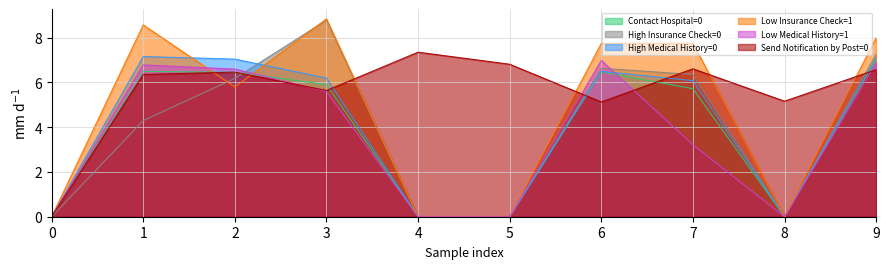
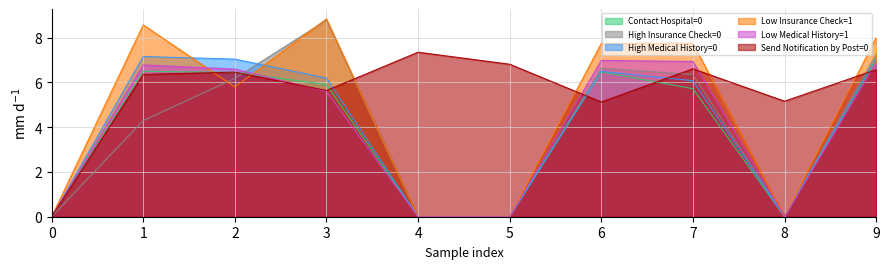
  {
    "Contact Hospital=0": {
      "1": 6.5,
      "3": 5.9,
      "7": 5.7
    },
    "High Insurance Check=0": {
      "1": 4.3,
      "2": 6.2,
      "6": 6.6,
      "7": 6.3,
      "9": 7.3
    },
    "High Medical History=0": {
      "1": 7.2,
      "2": 7.0,
      "3": 6.2,
      "7": 6.1
    },
    "Low Insurance Check=1": {
      "1": 8.6,
      "2": 5.8,
      "6": 7.7,
      "9": 8.0
    },
    "Low Medical History=1": {
      "1": 6.8,
      "2": 6.6,
      "6": 7.0,
-     "7": 3.2,
+     "7": 6.9,
      "9": 6.9
    },
    "Send Notification by Post=0": {
      "1": 6.4,
      "4": 7.3,
      "5": 6.8,
      "6": 5.1,
      "7": 6.6,
      "8": 5.2,
      "9": 6.6
    }
  }
